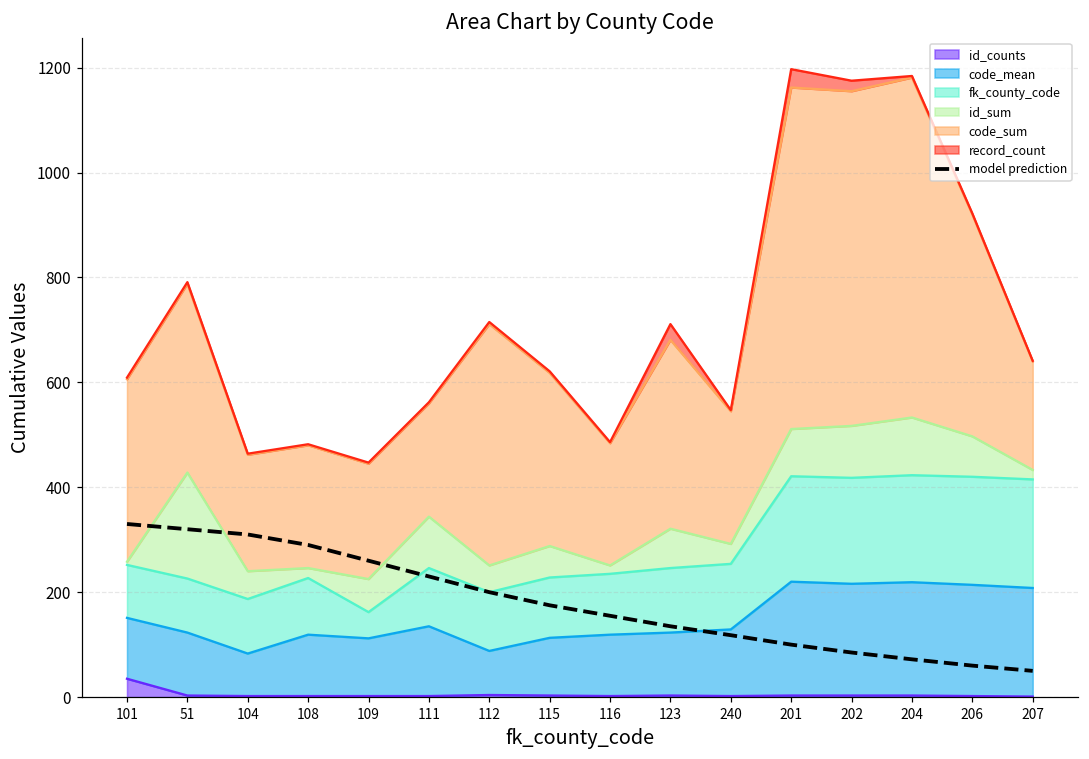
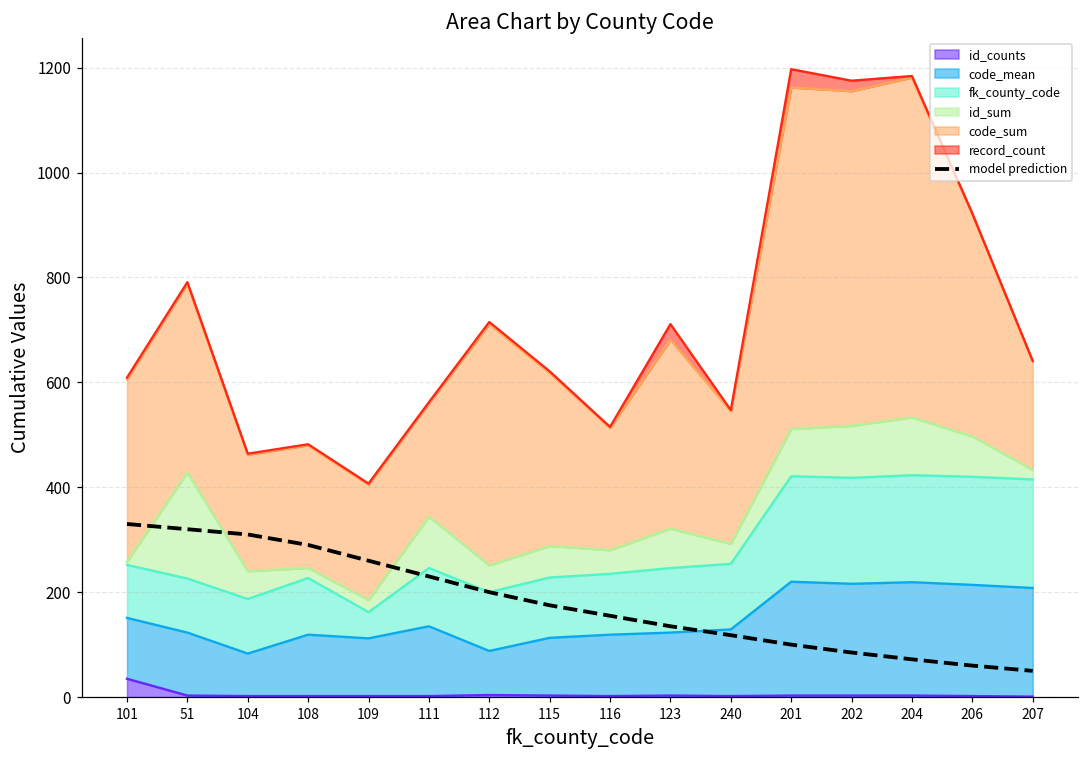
  {
    "id_counts": {
      "101": 40,
      "51": 0,
      "104": 0,
      "108": 0,
      "109": 0,
      "111": 0,
      "112": 0,
      "115": 0,
      "116": 0,
      "123": 0,
      "240": 0,
      "201": 0,
      "202": 0,
      "204": 0,
      "206": 0,
      "207": 0
    },
    "code_mean": {
      "101": 120,
      "51": 120,
      "104": 80,
      "108": 120,
      "109": 110,
      "111": 130,
      "112": 80,
      "115": 110,
      "116": 120,
      "123": 120,
      "240": 130,
      "201": 220,
      "202": 210,
      "204": 220,
      "206": 210,
      "207": 210
    },
    "fk_county_code": {
      "101": 100,
      "51": 100,
      "104": 100,
      "108": 110,
      "109": 50,
      "111": 110,
      "115": 120,
      "116": 120,
      "123": 120,
      "240": 130,
      "201": 200,
      "202": 200,
      "204": 200,
      "206": 210,
      "207": 210
    },
    "id_sum": {
      "101": 10,
      "51": 200,
      "104": 50,
      "108": 20,
-     "109": 60,
+     "109": 20,
      "111": 100,
      "112": 50,
      "115": 60,
-     "116": 20,
+     "116": 50,
      "123": 80,
      "240": 40,
      "201": 90,
      "202": 100,
      "204": 110,
      "206": 80,
      "207": 20
    },
    "code_sum": {
      "123": 360,
      "201": 650,
      "202": 640
    },
    "record_count": {
      "123": 30,
      "201": 40,
      "202": 20
    },
    "model prediction": {
      "101": 330,
      "51": 320,
      "104": 310,
      "108": 290,
      "109": 260,
      "111": 230,
      "115": 180,
      "116": 160,
      "123": 140,
      "240": 120,
      "201": 100,
      "202": 90,
      "204": 70,
      "206": 60,
      "207": 50
    }
  }
